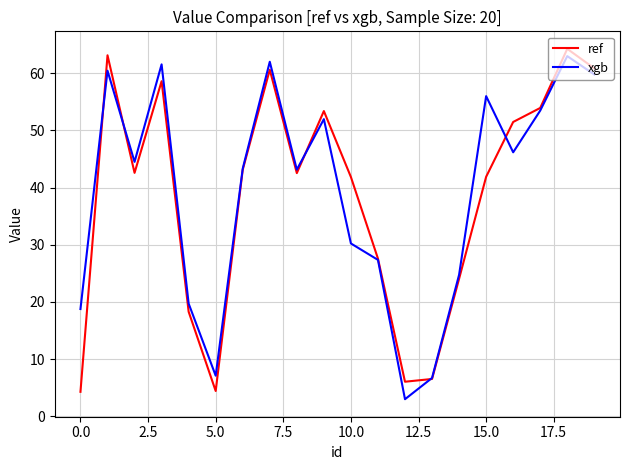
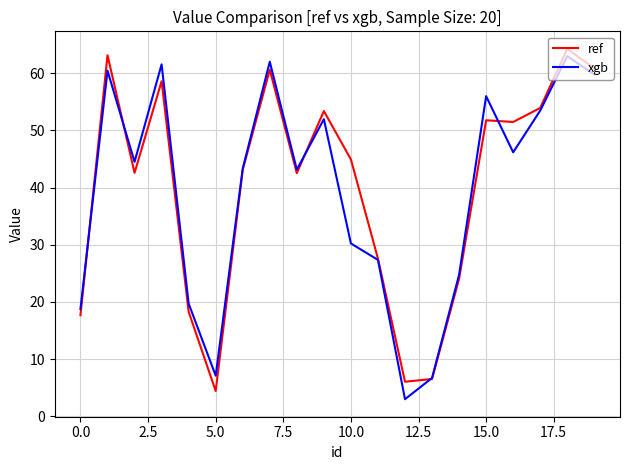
  {
    "ref": {
-     "0.0": 4,
+     "0.0": 18,
      "5.0": 4,
-     "10.0": 42,
-     "15.0": 42
+     "10.0": 45,
+     "15.0": 52
    },
    "xgb": {
      "0.0": 19,
      "5.0": 7,
      "10.0": 30,
      "15.0": 56
    }
  }
